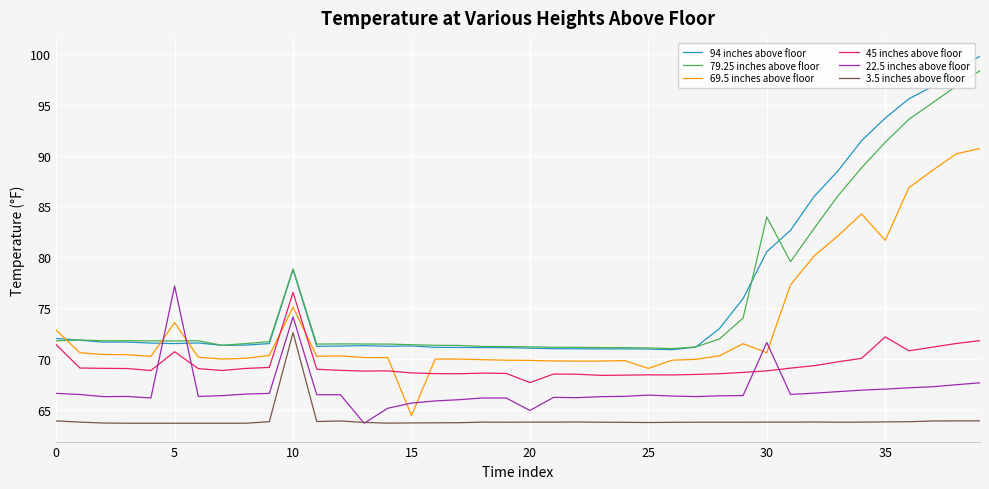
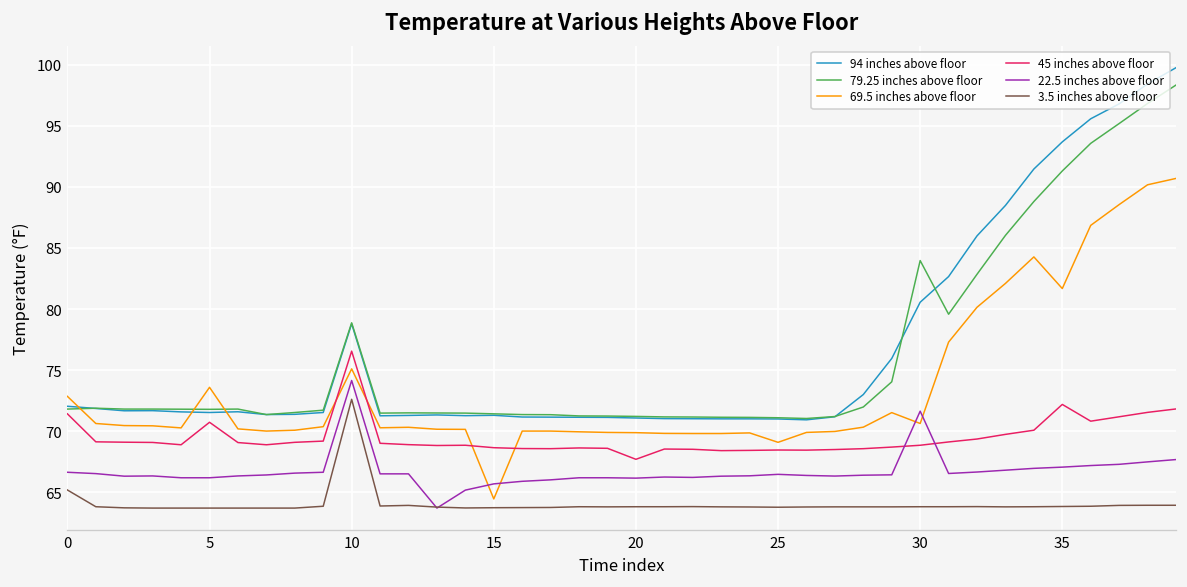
  {
    "94 inches above floor": {
      "5": 71.5,
      "30": 80.6,
      "35": 93.7
    },
    "79.25 inches above floor": {
      "5": 71.8,
      "30": 84.0,
      "35": 91.3
    },
    "69.5 inches above floor": {
      "0": 72.9,
      "5": 73.6,
      "10": 75.1,
      "15": 64.5,
      "20": 69.9,
      "25": 69.1,
      "30": 70.6,
      "35": 81.7
    },
    "45 inches above floor": {
      "0": 71.4,
      "5": 70.7,
      "10": 76.6,
      "15": 68.7,
      "20": 67.7,
      "25": 68.5,
      "30": 68.9,
      "35": 72.2
    },
    "22.5 inches above floor": {
      "0": 66.7,
-     "5": 77.2,
+     "5": 66.2,
      "10": 74.2,
      "15": 65.7,
-     "20": 65.0,
+     "20": 66.2,
      "25": 66.5,
      "30": 71.7,
      "35": 67.1
    },
    "3.5 inches above floor": {
-     "0": 64.0,
+     "0": 65.2,
      "5": 63.7,
      "10": 72.6,
      "15": 63.8,
      "20": 63.8,
      "25": 63.8,
      "30": 63.8,
      "35": 63.9
    }
  }
